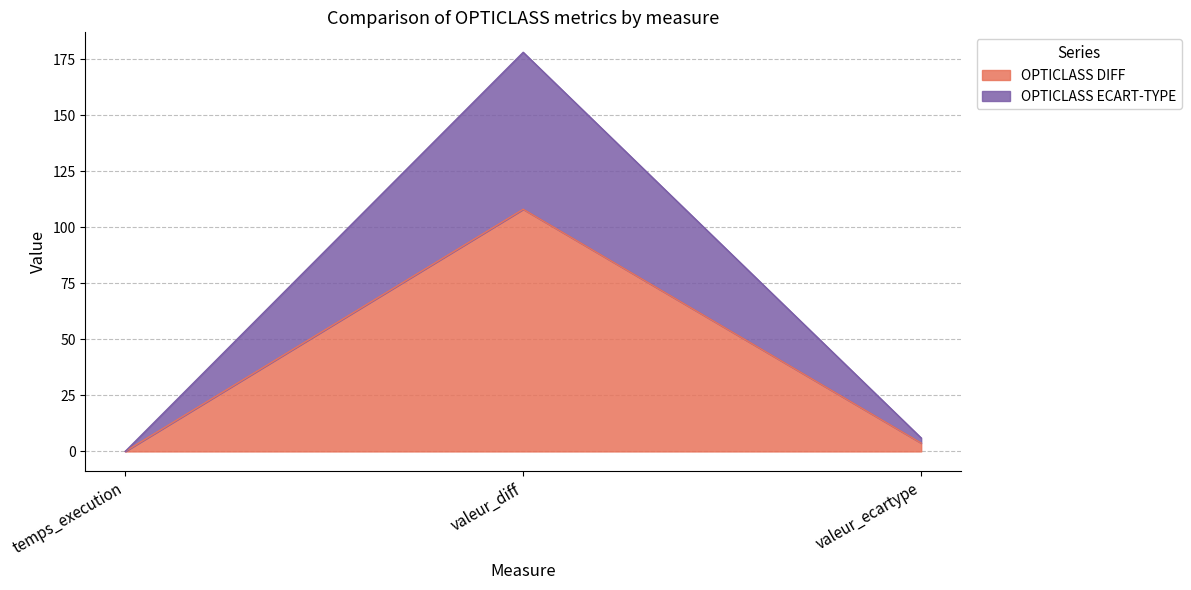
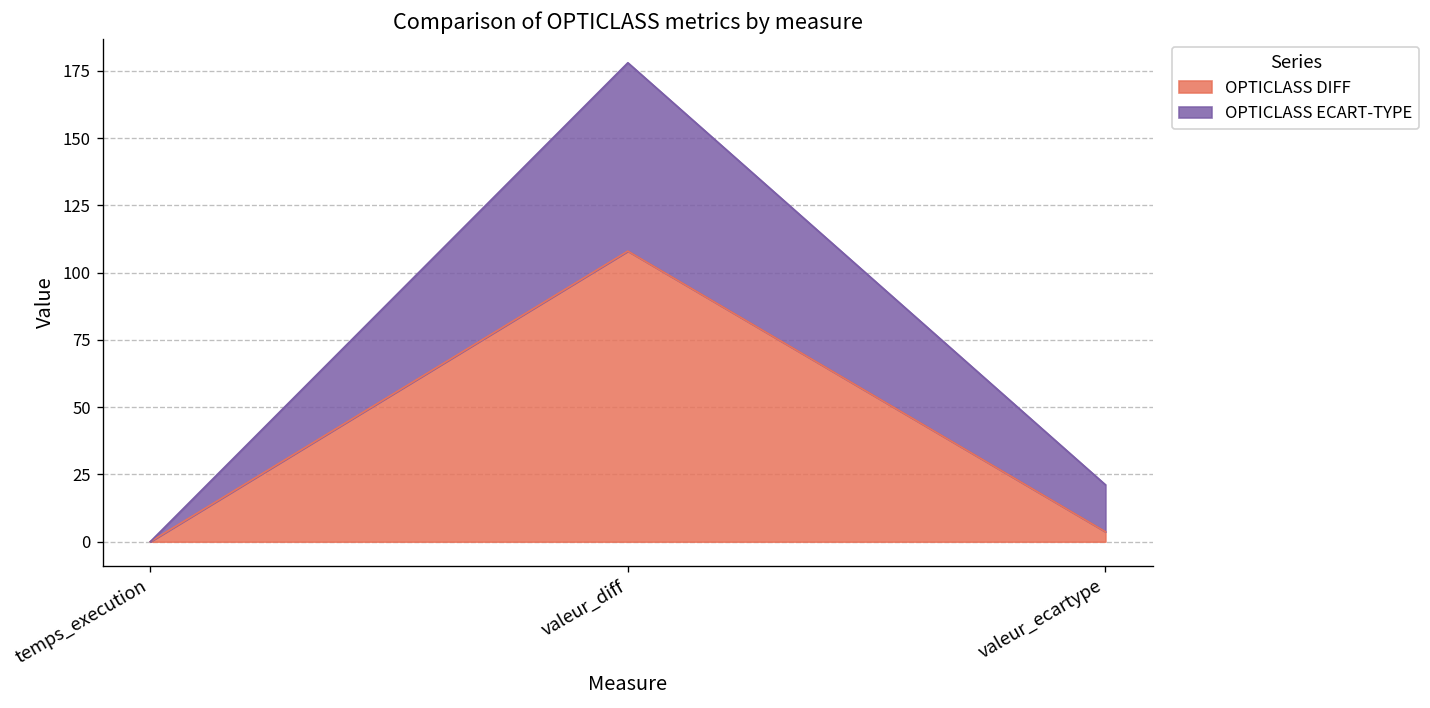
  {
    "OPTICLASS DIFF": {
      "valeur_diff": 108,
      "valeur_ecartype": 4
    },
    "OPTICLASS ECART-TYPE": {
      "valeur_diff": 70,
-     "valeur_ecartype": 2
+     "valeur_ecartype": 17
    }
  }
